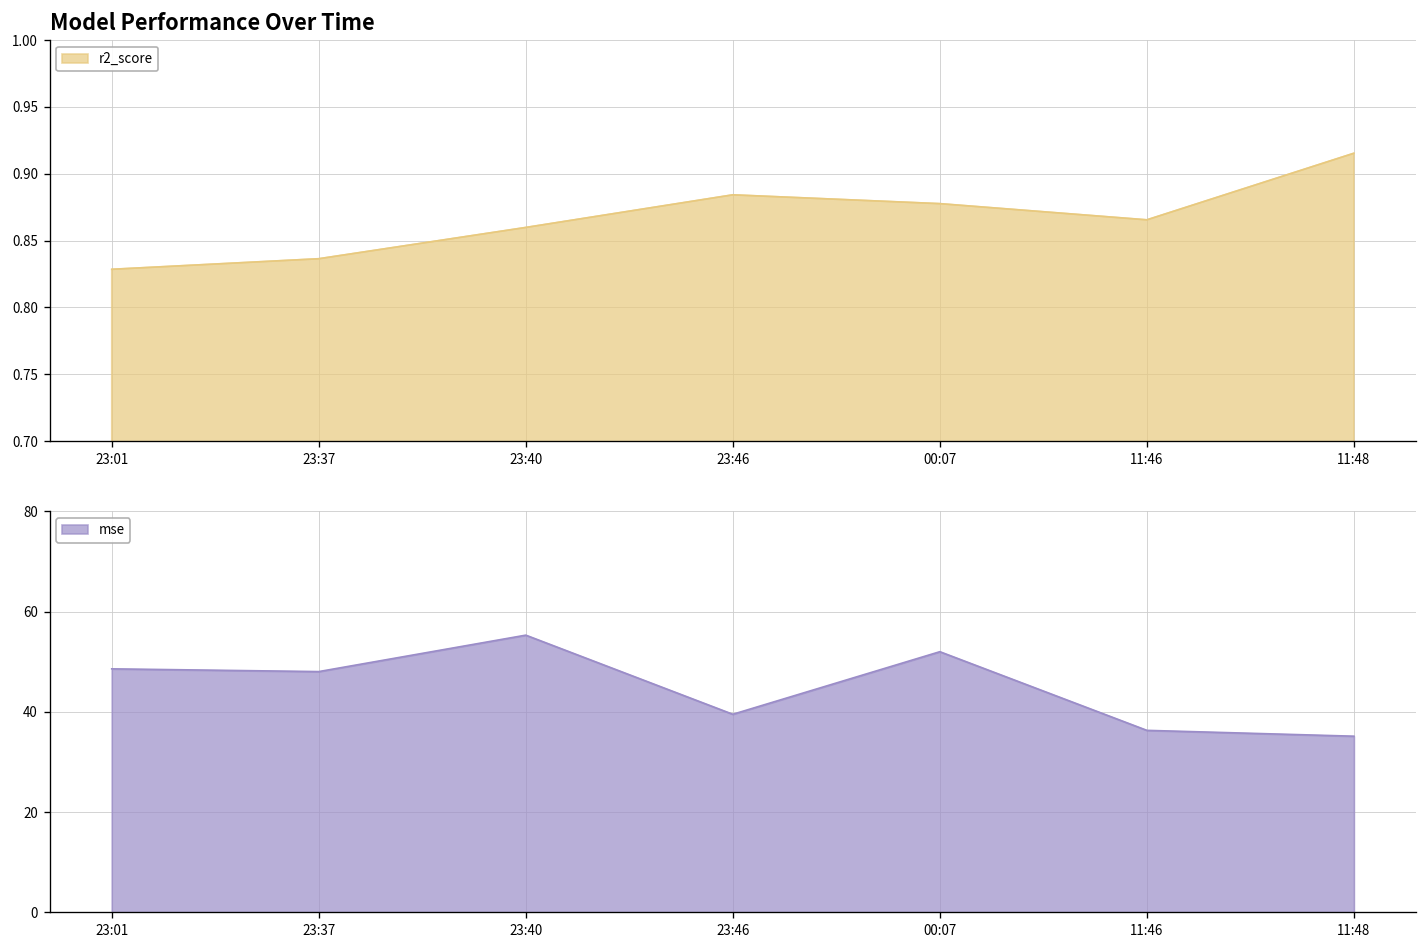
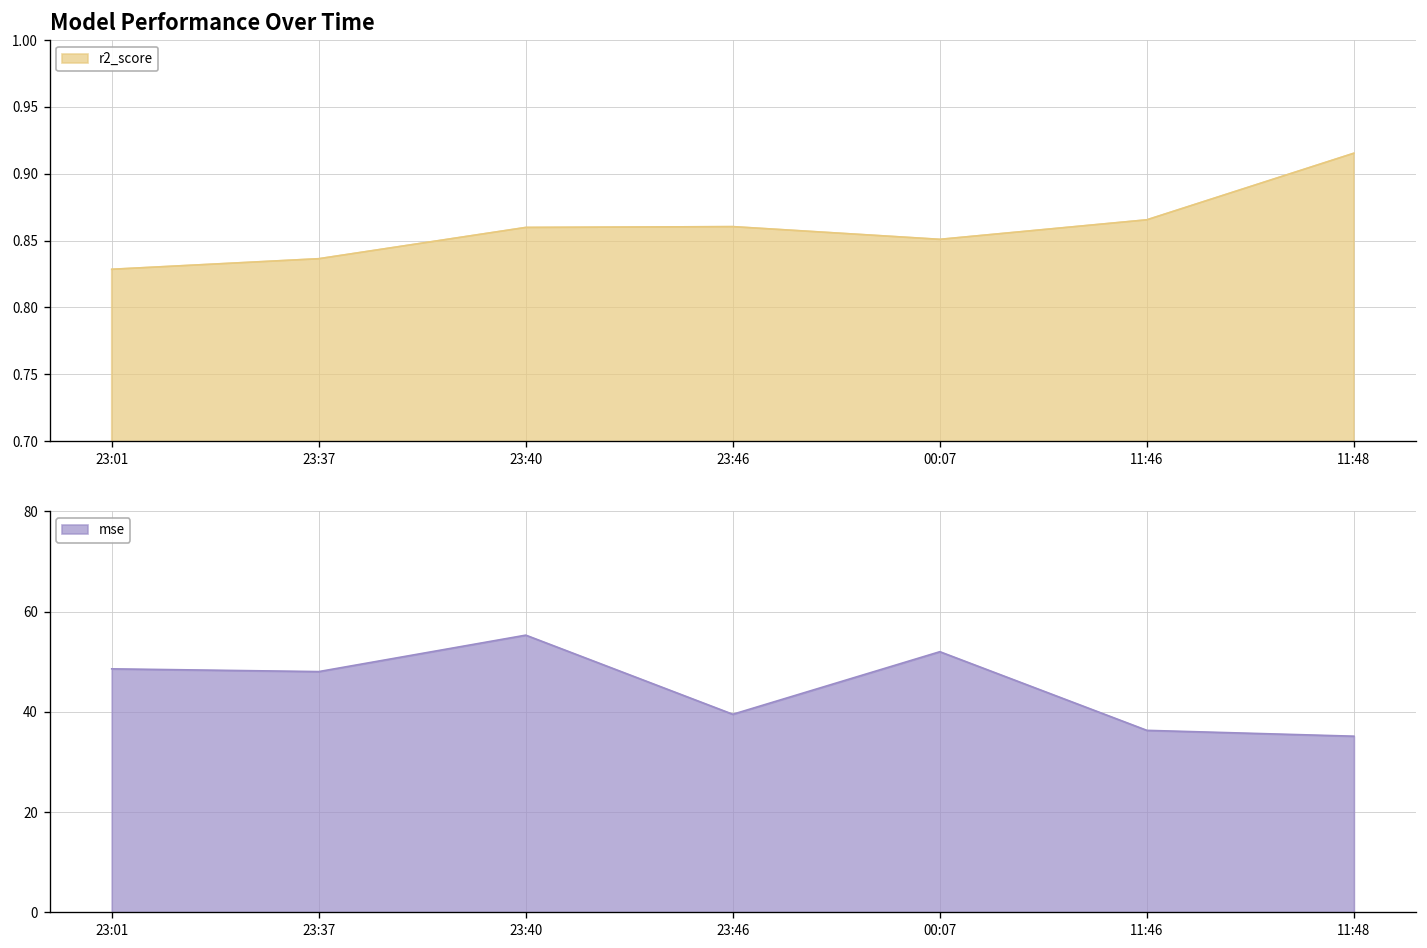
  {
    "Model Performance Over Time": {
      "23:01": 0.829,
      "23:37": 0.836,
      "23:40": 0.860,
-     "23:46": 0.884,
-     "00:07": 0.878,
+     "23:46": 0.860,
+     "00:07": 0.851,
      "11:46": 0.866,
      "11:48": 0.915
    }
  }
